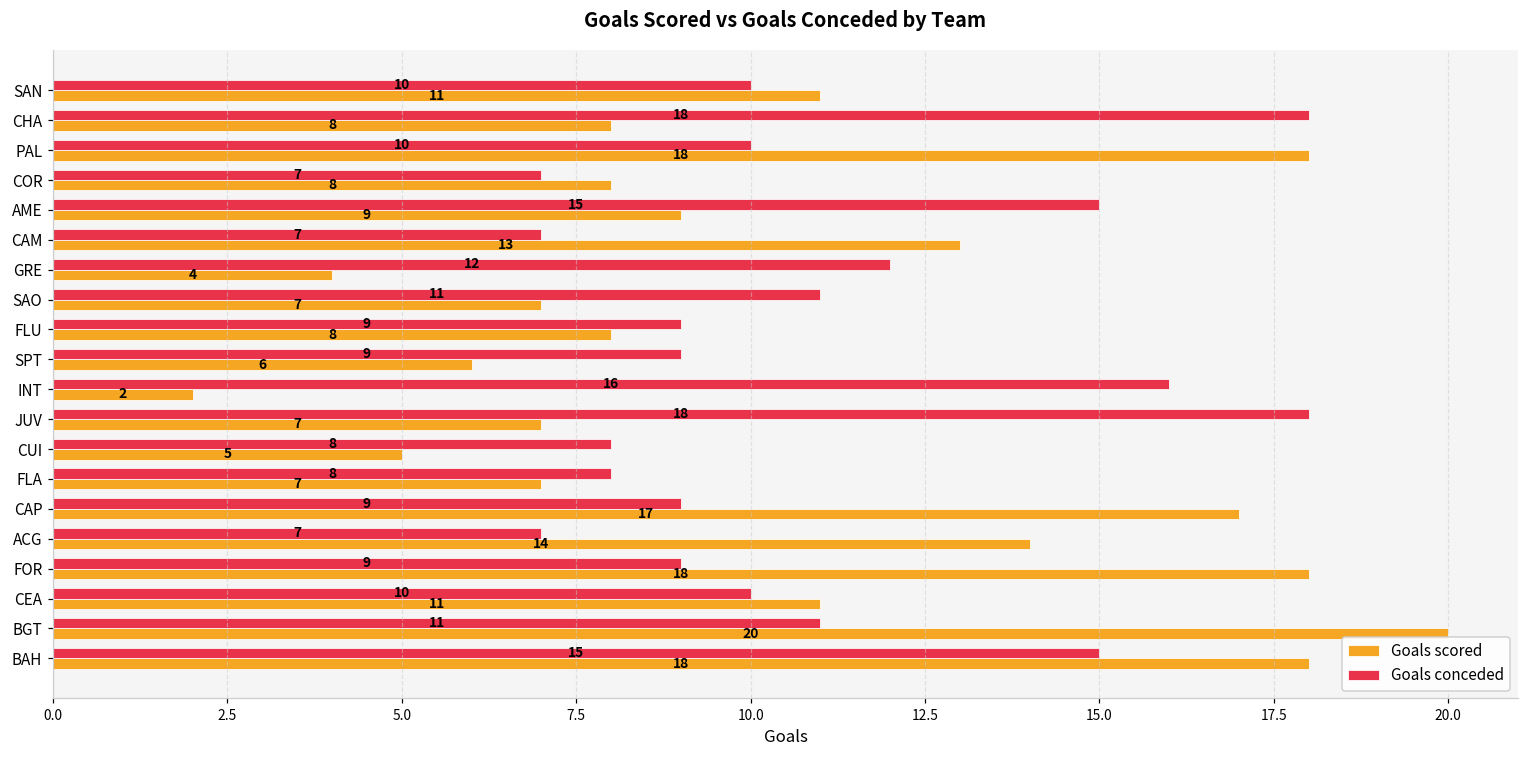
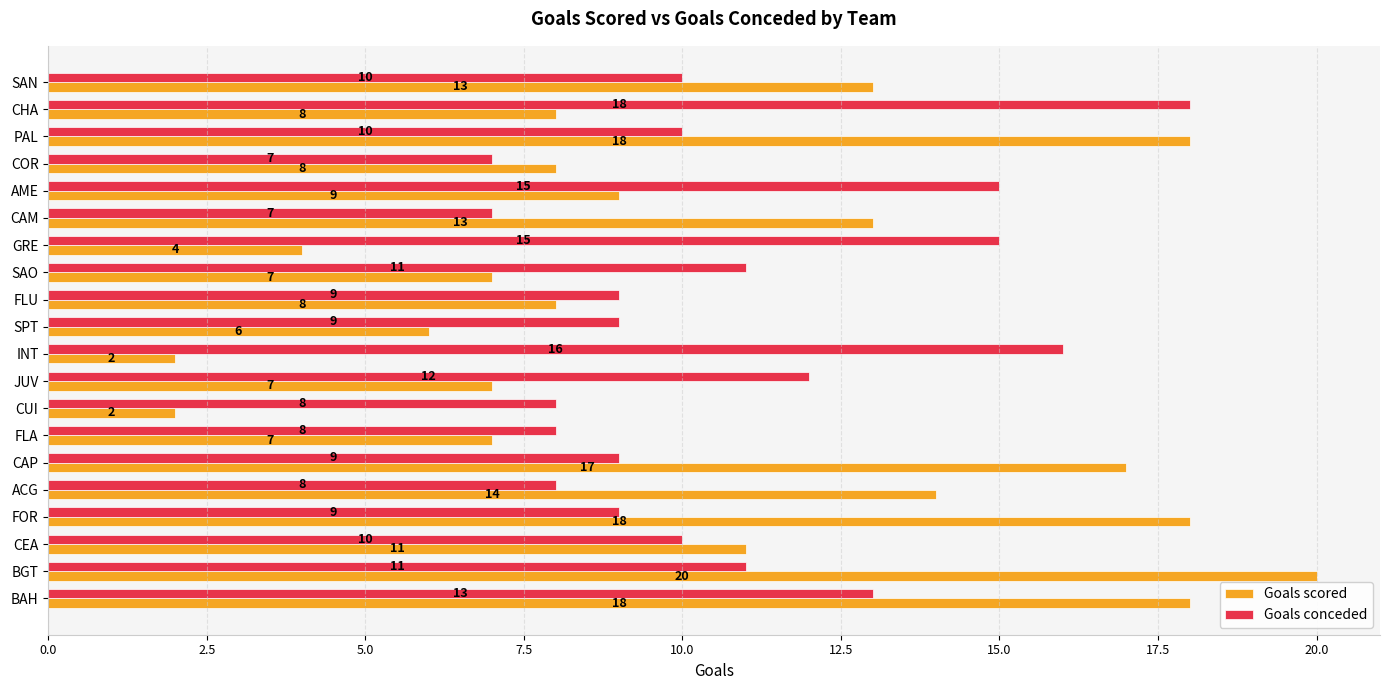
  {
    "Goals scored": {
-     "SAN": 11,
+     "SAN": 13,
      "CHA": 8,
      "PAL": 18,
      "COR": 8,
      "AME": 9,
      "CAM": 13,
      "GRE": 4,
      "SAO": 7,
      "FLU": 8,
      "SPT": 6,
      "INT": 2,
      "JUV": 7,
-     "CUI": 5,
+     "CUI": 2,
      "FLA": 7,
      "CAP": 17,
      "ACG": 14,
      "FOR": 18,
      "CEA": 11,
      "BGT": 20,
      "BAH": 18
    },
    "Goals conceded": {
      "SAN": 10,
      "CHA": 18,
      "PAL": 10,
      "COR": 7,
      "AME": 15,
      "CAM": 7,
-     "GRE": 12,
+     "GRE": 15,
      "SAO": 11,
      "FLU": 9,
      "SPT": 9,
      "INT": 16,
-     "JUV": 18,
+     "JUV": 12,
      "CUI": 8,
      "FLA": 8,
      "CAP": 9,
-     "ACG": 7,
+     "ACG": 8,
      "FOR": 9,
      "CEA": 10,
      "BGT": 11,
-     "BAH": 15
+     "BAH": 13
    }
  }
